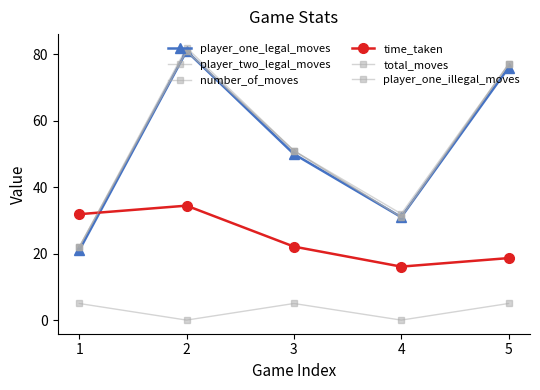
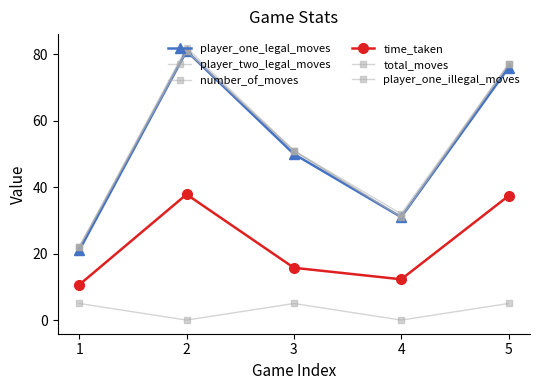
  {
    "player_one_legal_moves": {
      "1": 21,
      "3": 50,
      "5": 76
    },
    "time_taken": {
-     "1": 32,
-     "2": 34,
-     "3": 22,
-     "4": 16,
-     "5": 19
+     "1": 11,
+     "2": 38,
+     "3": 16,
+     "4": 12,
+     "5": 37
    }
  }
